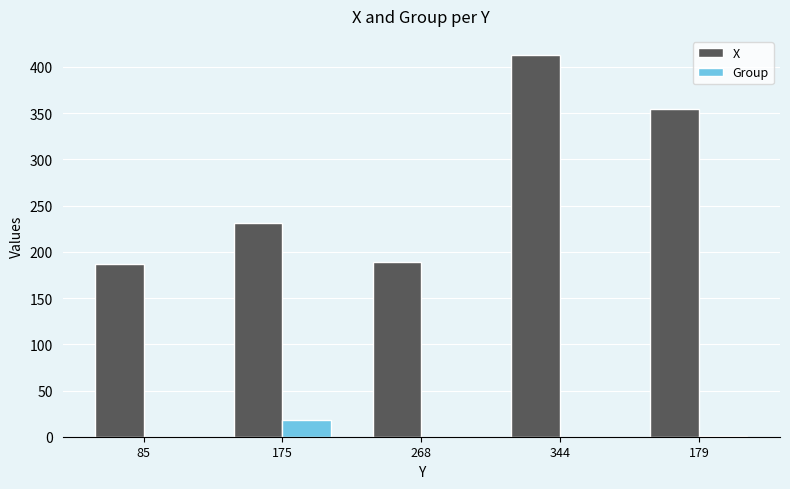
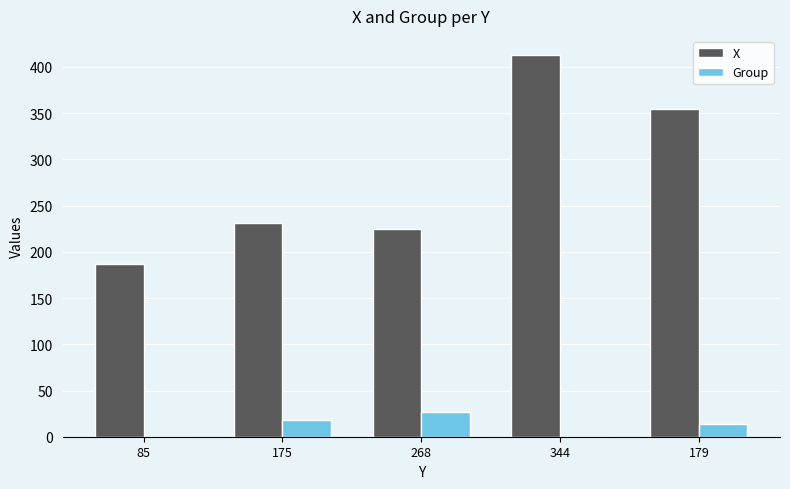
  {
    "X": {
      "85": 190,
      "175": 230,
-     "268": 190,
+     "268": 230,
      "344": 410,
      "179": 360
    },
    "Group": {
      "85": 0,
      "175": 20,
-     "268": 0,
+     "268": 30,
      "344": 0,
-     "179": 0
+     "179": 10
    }
  }
